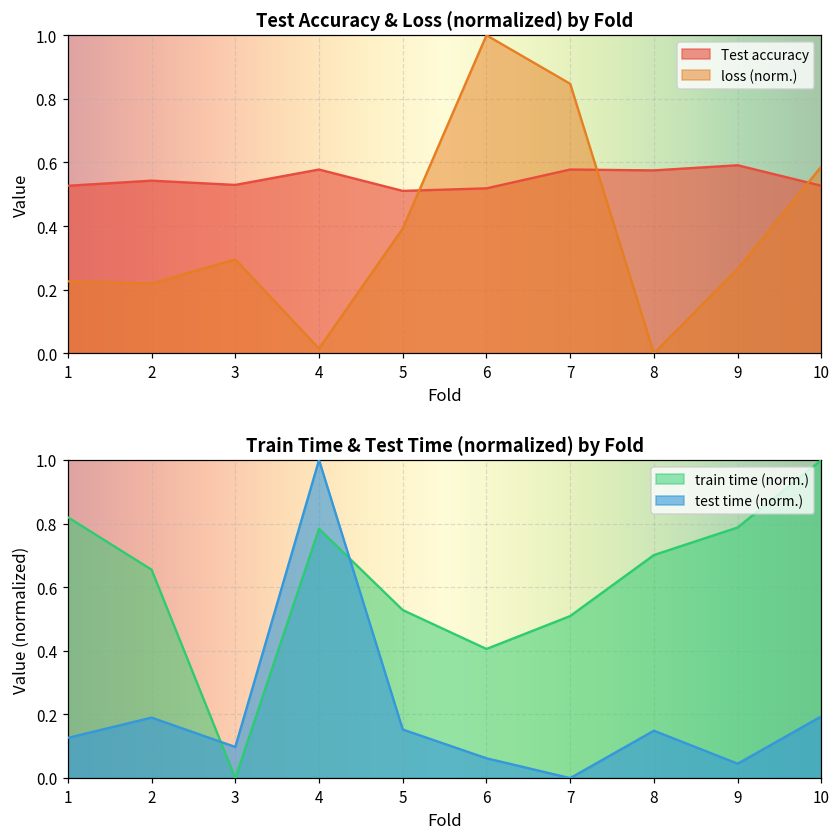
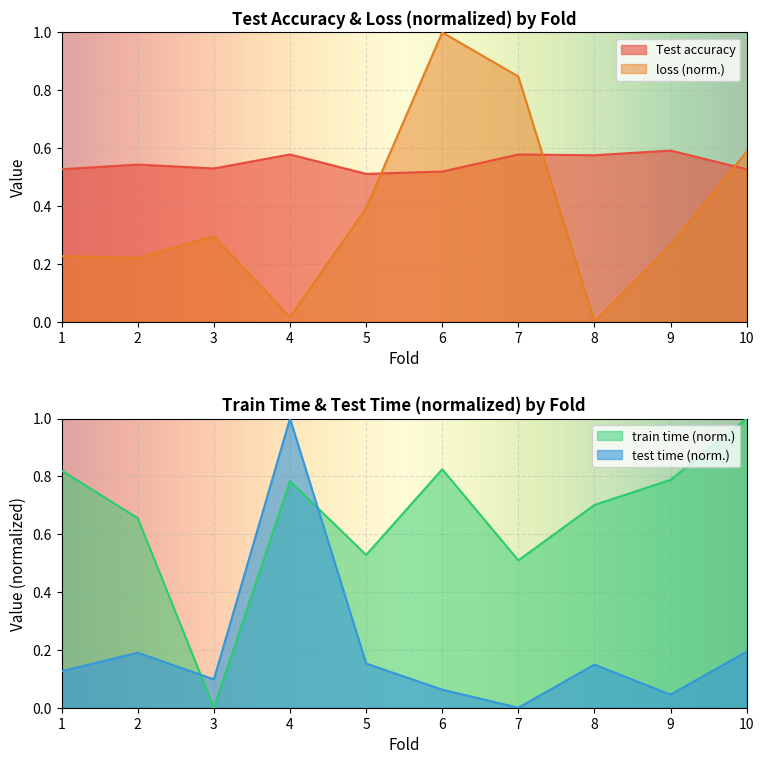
  {
    "Train Time & Test Time (normalized) by Fold": {
      "train time (norm.)": {
        "1": 0.82,
        "2": 0.66,
        "3": 0.00,
        "4": 0.78,
        "5": 0.53,
-       "6": 0.41,
+       "6": 0.82,
        "7": 0.51,
        "8": 0.70,
        "9": 0.79,
        "10": 1.00
      },
      "test time (norm.)": {
        "1": 0.13,
        "2": 0.19,
        "3": 0.10,
        "4": 1.00,
        "5": 0.15,
        "6": 0.06,
        "7": 0.00,
        "8": 0.15,
        "9": 0.05,
        "10": 0.19
      }
    }
  }
